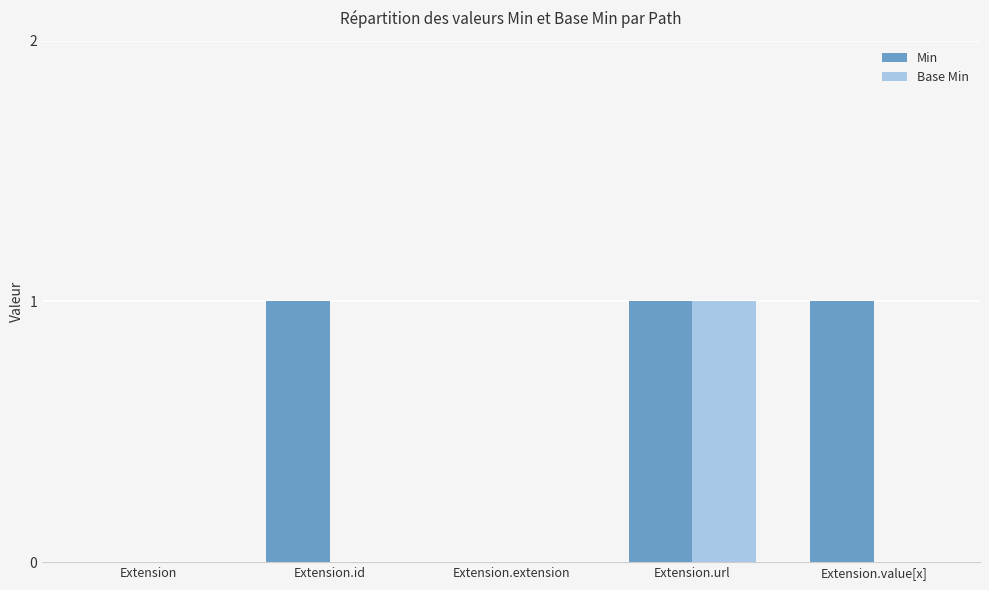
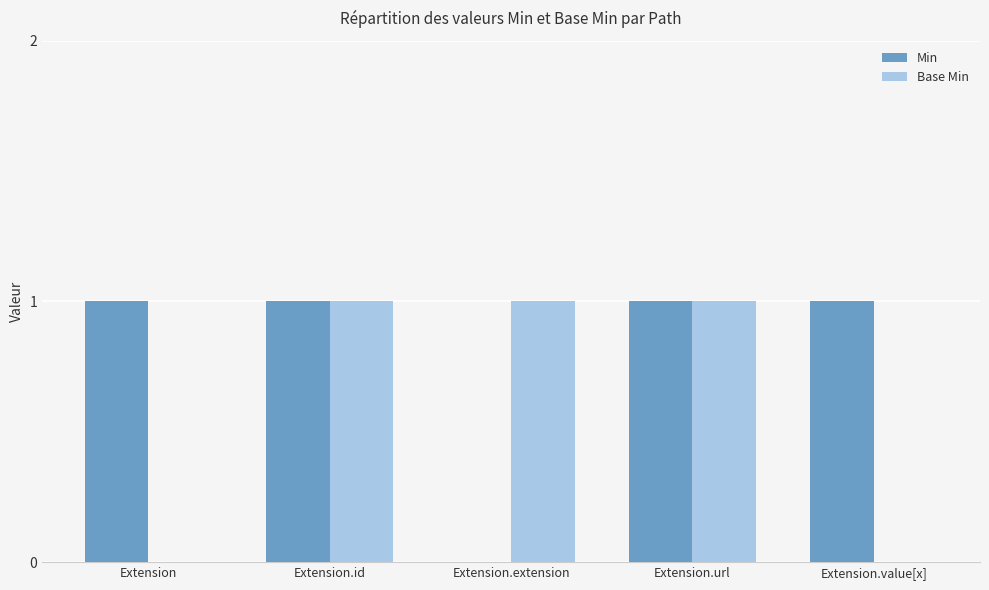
  {
    "Min": {
-     "Extension": 0,
+     "Extension": 1,
      "Extension.id": 1,
      "Extension.extension": 0,
      "Extension.url": 1,
      "Extension.value[x]": 1
    },
    "Base Min": {
      "Extension": 0,
-     "Extension.id": 0,
-     "Extension.extension": 0,
+     "Extension.id": 1,
+     "Extension.extension": 1,
      "Extension.url": 1,
      "Extension.value[x]": 0
    }
  }
